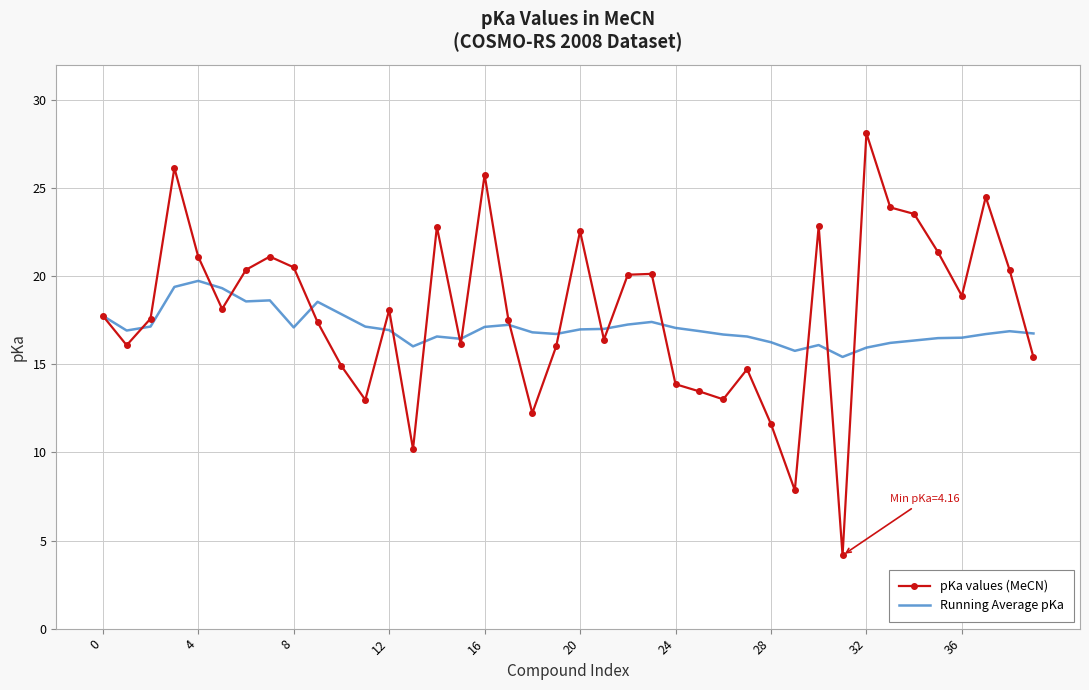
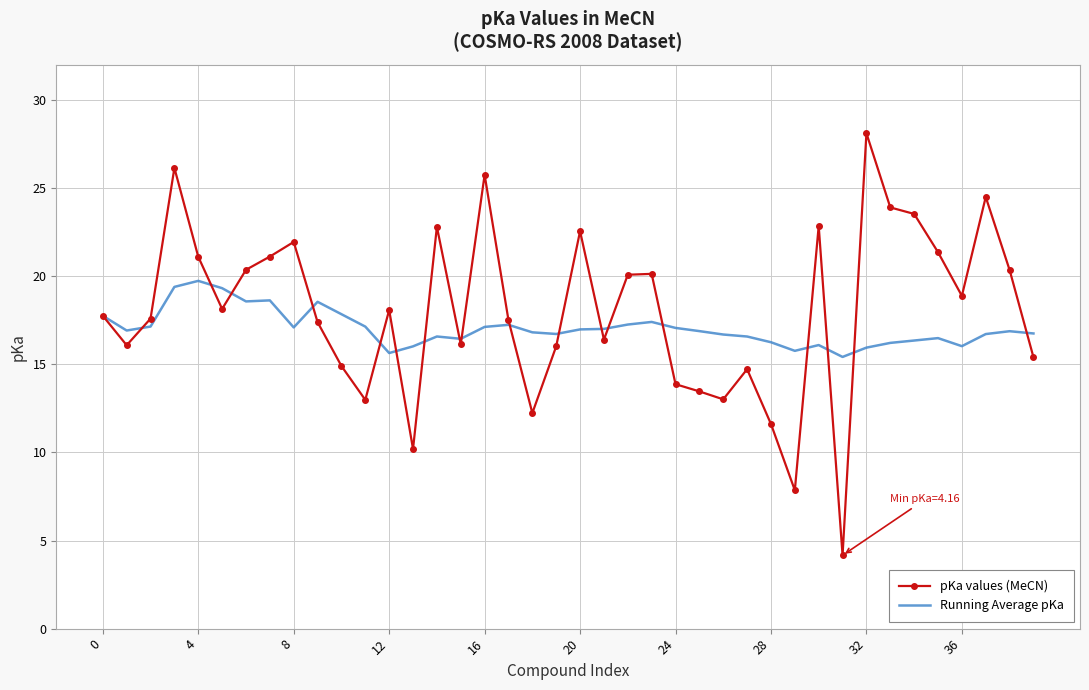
  {
    "pKa values (MeCN)": {
      "4": 21.1,
-     "8": 20.5,
+     "8": 21.9,
      "12": 18.1,
      "16": 25.8,
      "20": 22.6,
      "24": 13.9,
      "28": 11.6,
      "32": 28.1,
      "36": 18.9
    },
    "Running Average pKa": {
      "4": 19.7,
      "8": 17.1,
-     "12": 16.9,
+     "12": 15.6,
      "16": 17.1,
      "20": 17.0,
      "24": 17.1,
      "28": 16.3,
      "32": 15.9,
-     "36": 16.5
+     "36": 16.0
    }
  }
